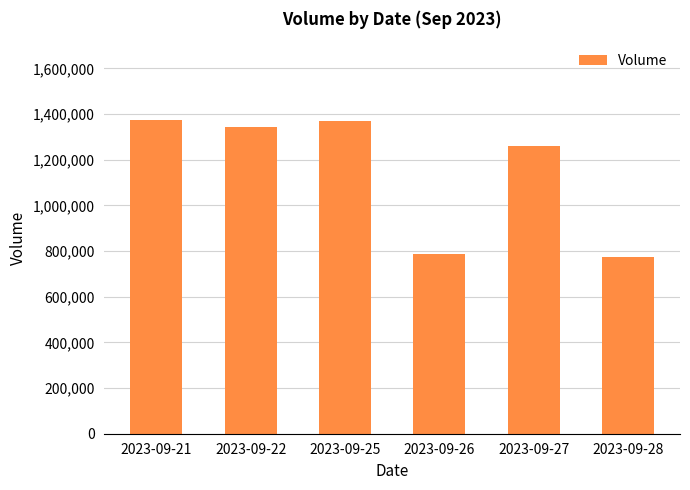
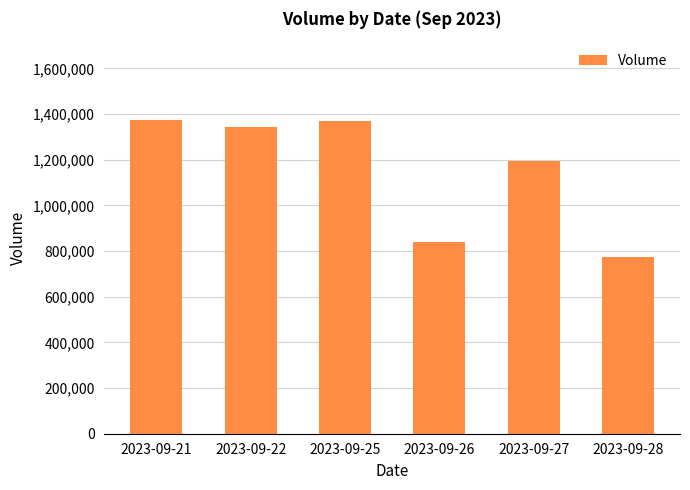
  {
    "2023-09-21": "1,380,000",
    "2023-09-22": "1,350,000",
    "2023-09-25": "1,370,000",
-   "2023-09-26": "790,000",
-   "2023-09-27": "1,260,000",
+   "2023-09-26": "840,000",
+   "2023-09-27": "1,200,000",
    "2023-09-28": "770,000"
  }
